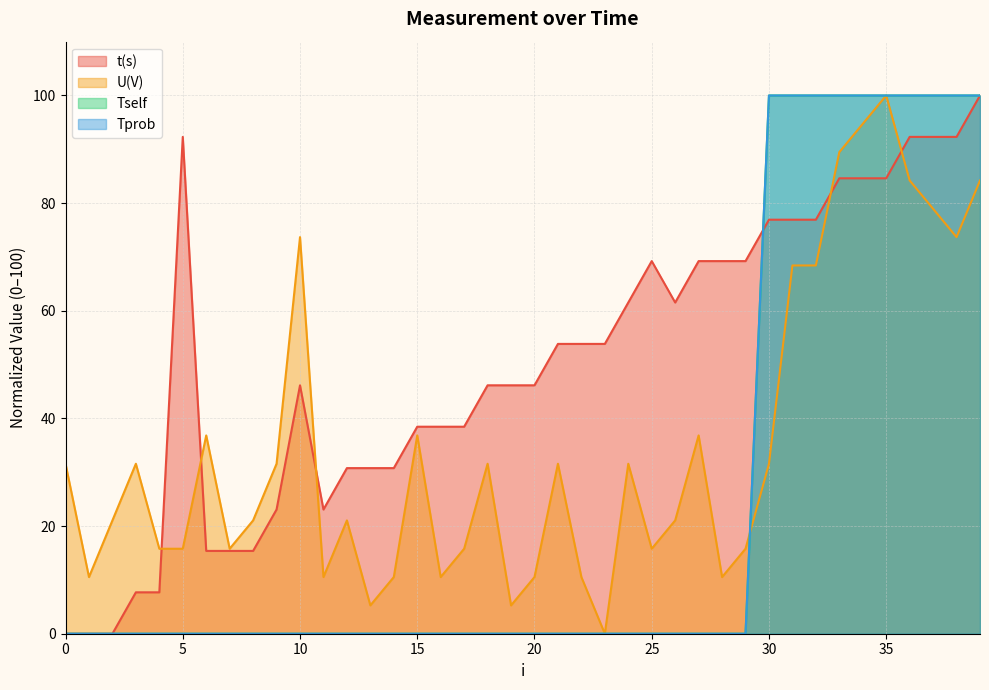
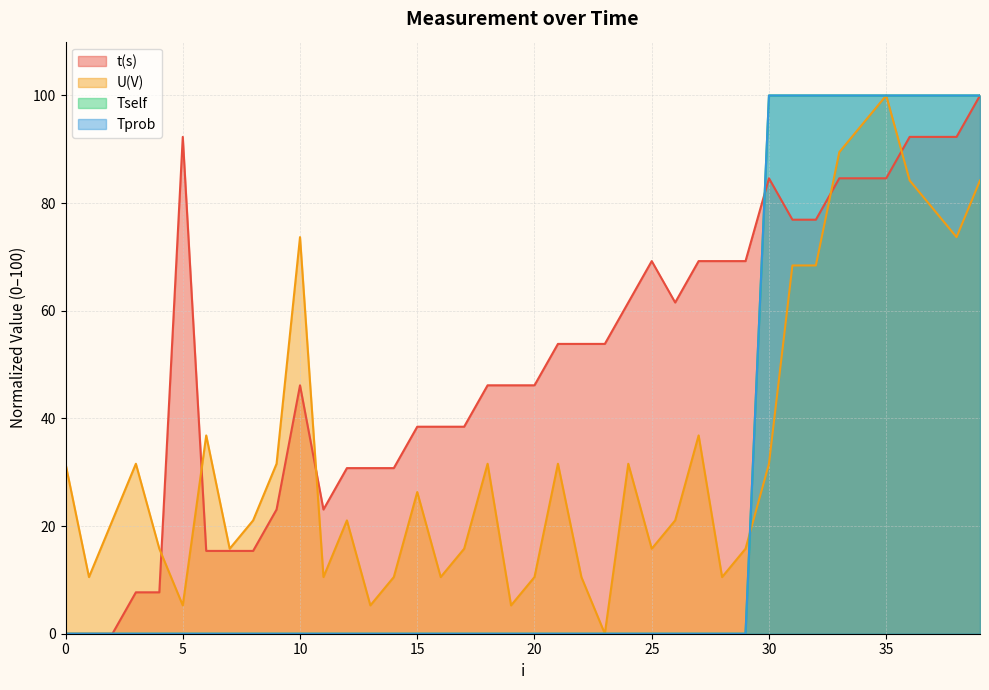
  {
    "t(s)": {
      "5": 92,
      "10": 46,
      "15": 38,
      "20": 46,
      "25": 69,
-     "30": 77,
+     "30": 85,
      "35": 85
    },
    "U(V)": {
      "0": 32,
-     "5": 16,
+     "5": 5,
      "10": 74,
-     "15": 37,
+     "15": 26,
      "20": 11,
      "25": 16,
      "30": 32
    },
    "Tprob": {
      "5": 0,
      "10": 0,
      "15": 0,
      "20": 0,
      "25": 0,
      "30": 100
    }
  }
